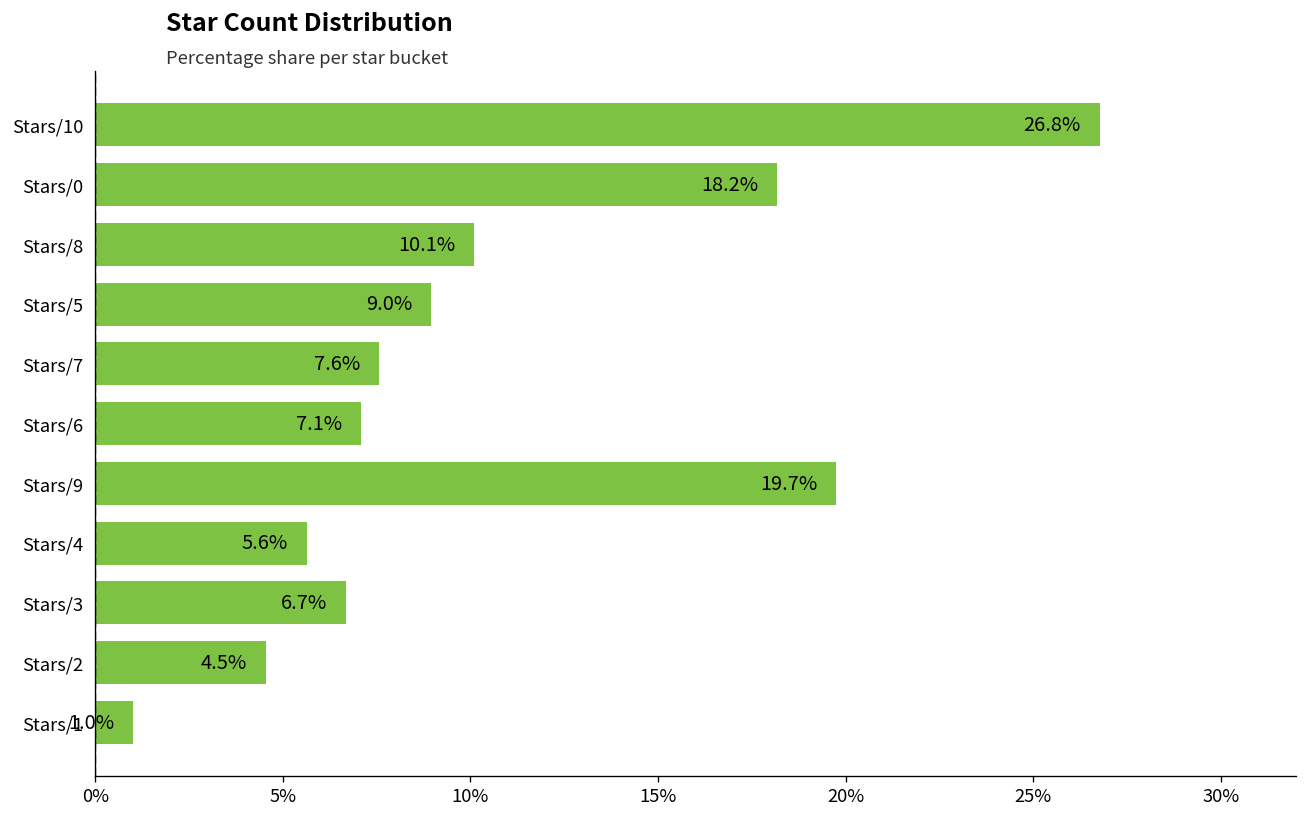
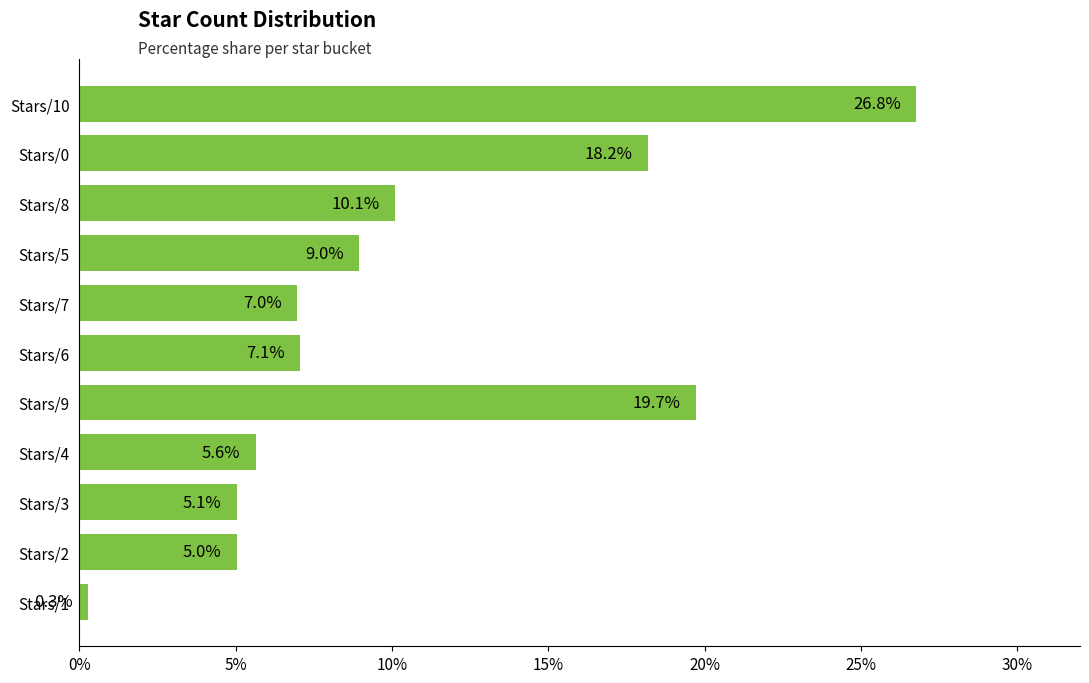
  {
    "Stars/10": "26.8%",
    "Stars/0": "18.2%",
    "Stars/8": "10.1%",
    "Stars/5": "9.0%",
-   "Stars/7": "7.6%",
+   "Stars/7": "7.0%",
    "Stars/6": "7.1%",
    "Stars/9": "19.7%",
    "Stars/4": "5.6%",
-   "Stars/3": "6.7%",
-   "Stars/2": "4.5%",
-   "Stars/1": "1.0%"
+   "Stars/3": "5.1%",
+   "Stars/2": "5.0%",
+   "Stars/1": "0.3%"
  }
